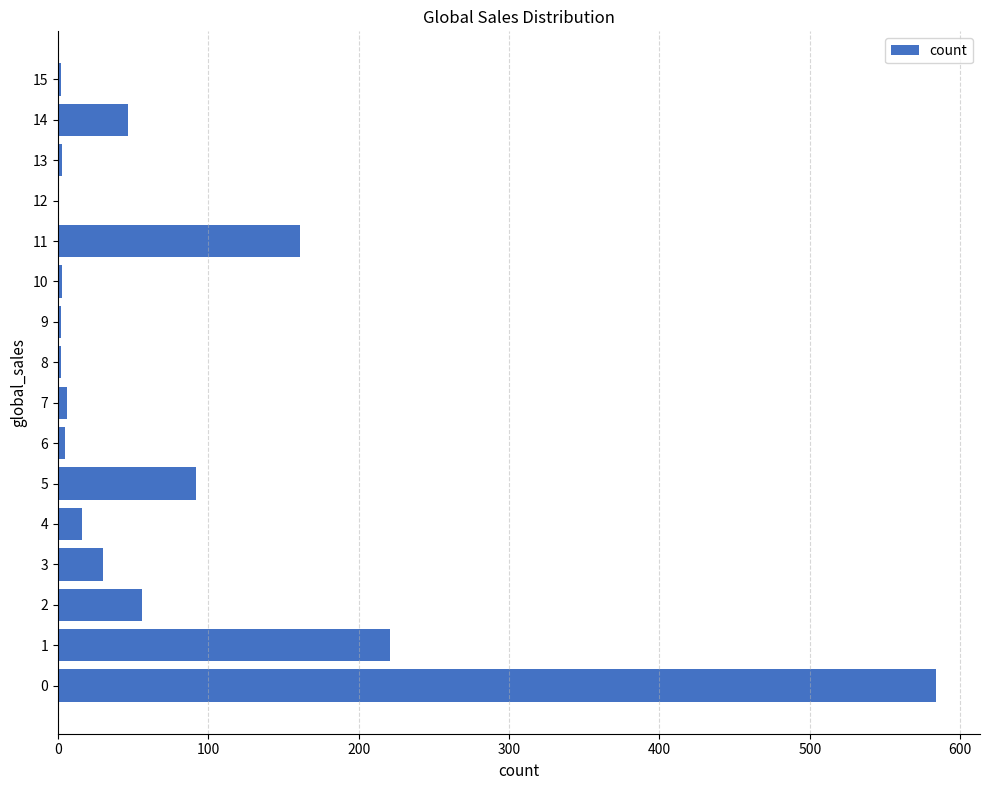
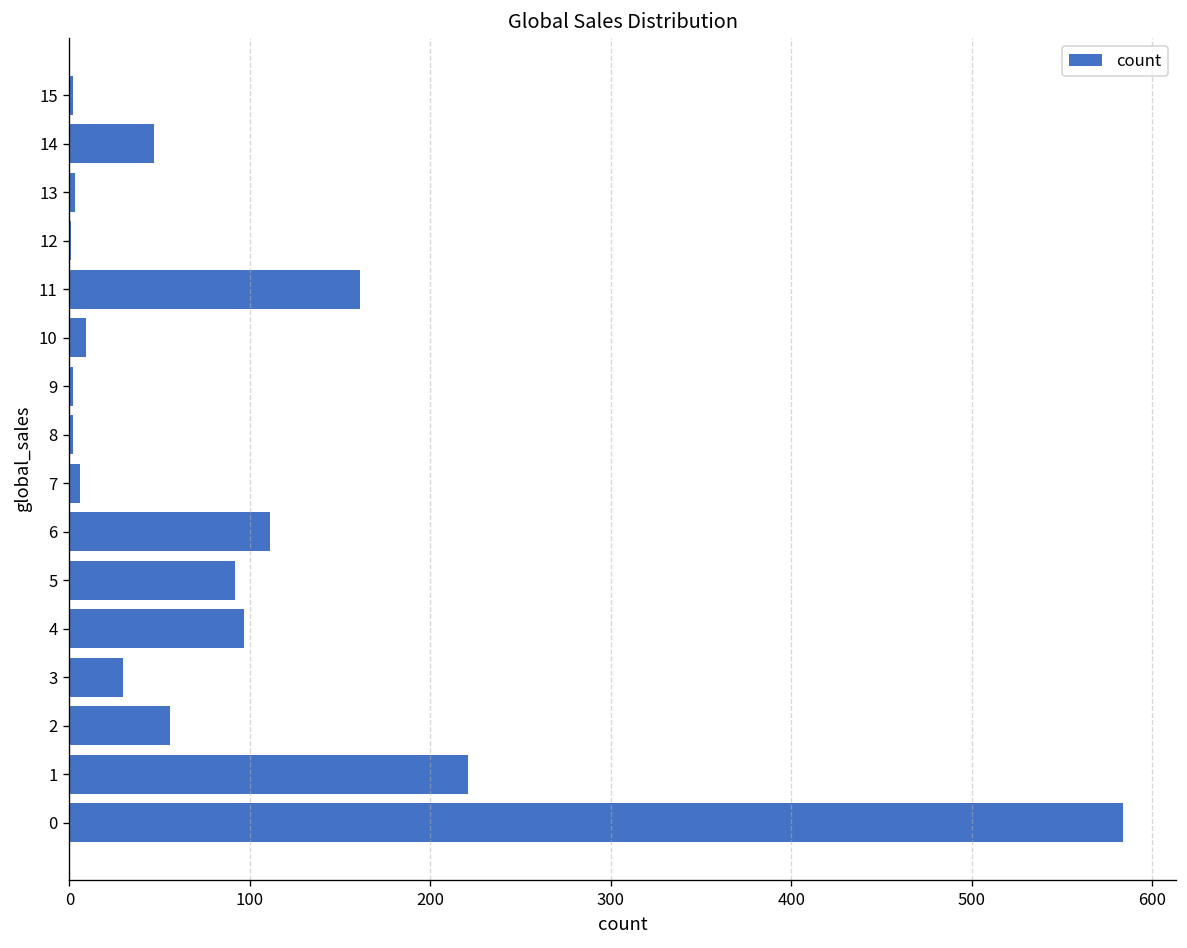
  {
    "15": 2,
    "14": 47,
    "13": 3,
    "11": 161,
-   "10": 3,
+   "10": 9,
    "9": 2,
    "8": 2,
    "7": 6,
-   "6": 5,
+   "6": 111,
    "5": 92,
-   "4": 16,
+   "4": 97,
    "3": 30,
    "2": 56,
    "1": 221,
    "0": 584
  }
